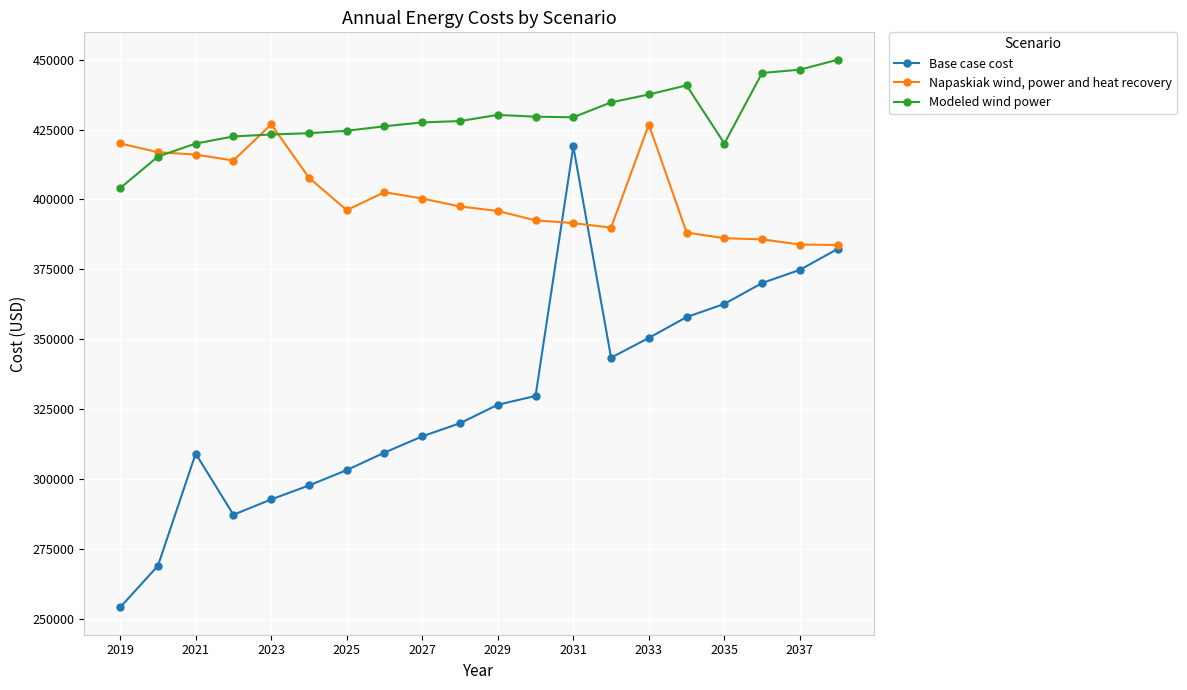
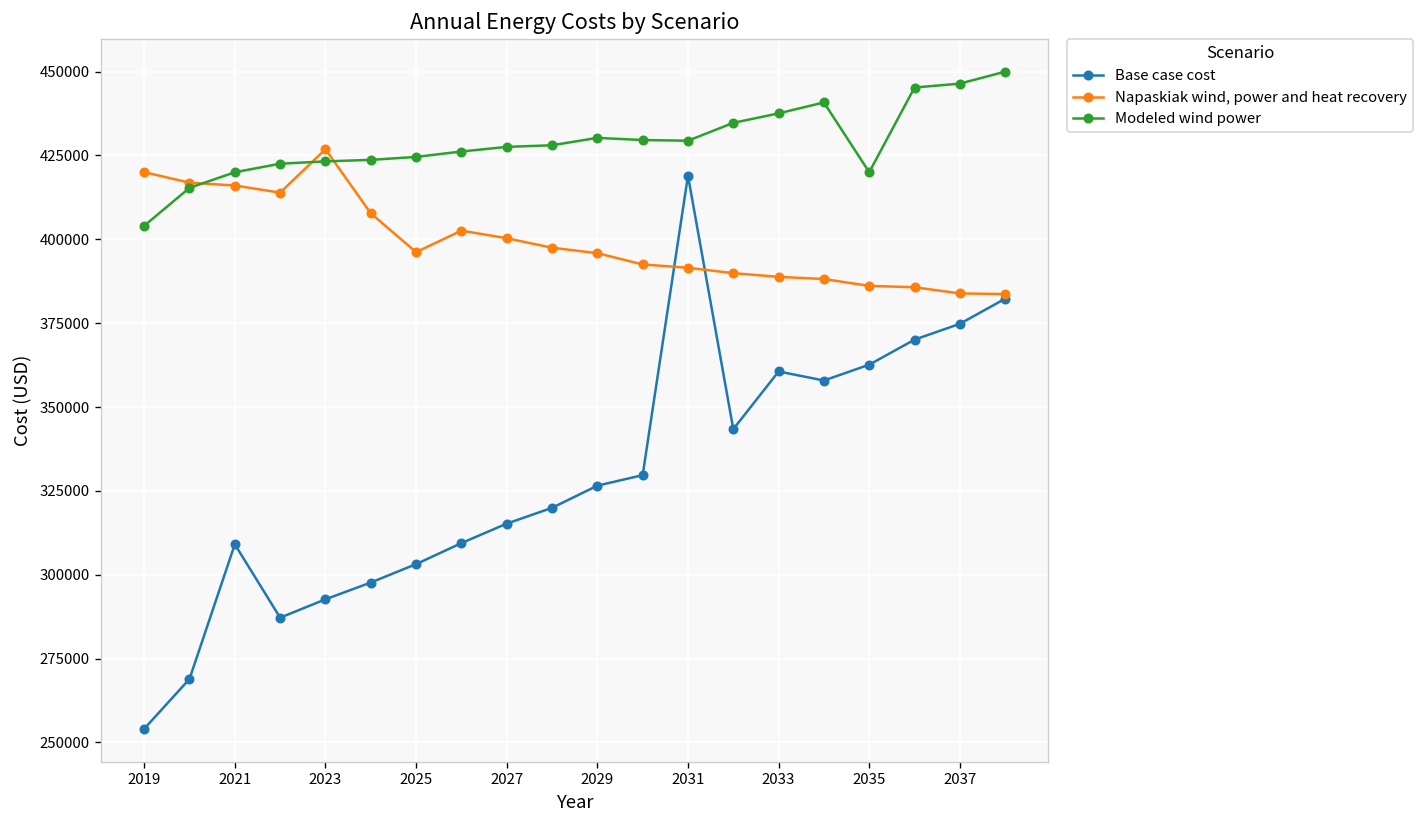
  {
    "Base case cost": {
      "2019": 254000,
      "2021": 309000,
      "2023": 293000,
      "2025": 303000,
      "2027": 315000,
      "2029": 327000,
      "2031": 419000,
-     "2033": 350000,
+     "2033": 361000,
      "2035": 363000,
      "2037": 375000
    },
    "Napaskiak wind, power and heat recovery": {
      "2019": 420000,
      "2021": 416000,
      "2023": 427000,
      "2025": 396000,
      "2027": 400000,
      "2029": 396000,
      "2031": 392000,
-     "2033": 427000,
+     "2033": 389000,
      "2035": 386000,
      "2037": 384000
    },
    "Modeled wind power": {
      "2019": 404000,
      "2021": 420000,
      "2023": 423000,
      "2025": 425000,
      "2027": 428000,
      "2029": 430000,
      "2031": 429000,
      "2033": 438000,
      "2035": 420000,
      "2037": 446000
    }
  }
